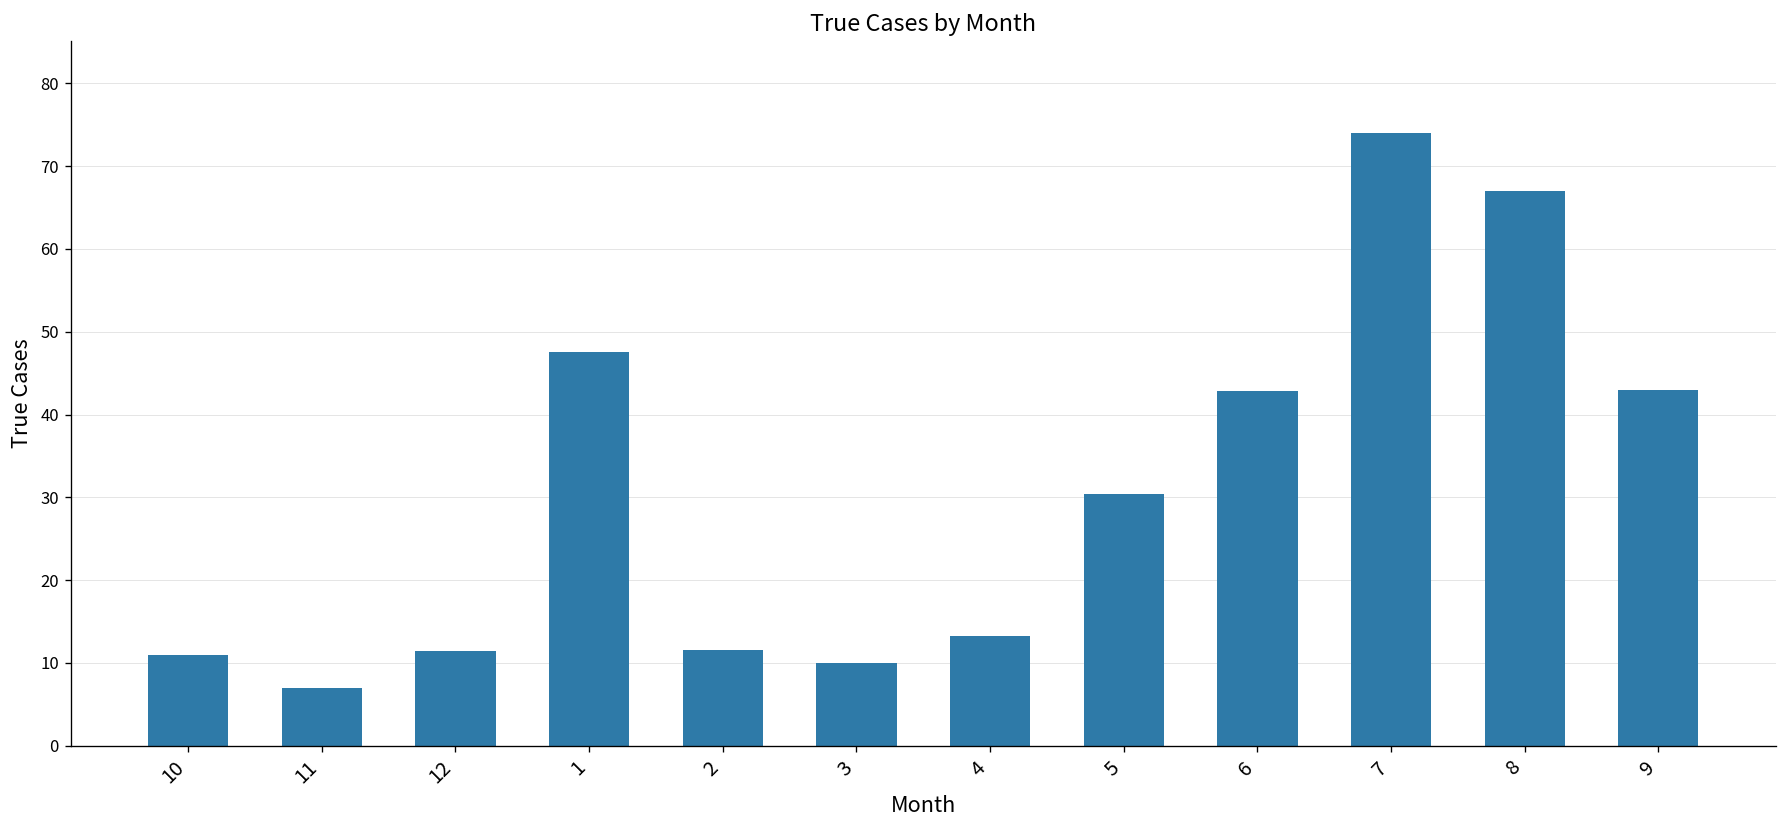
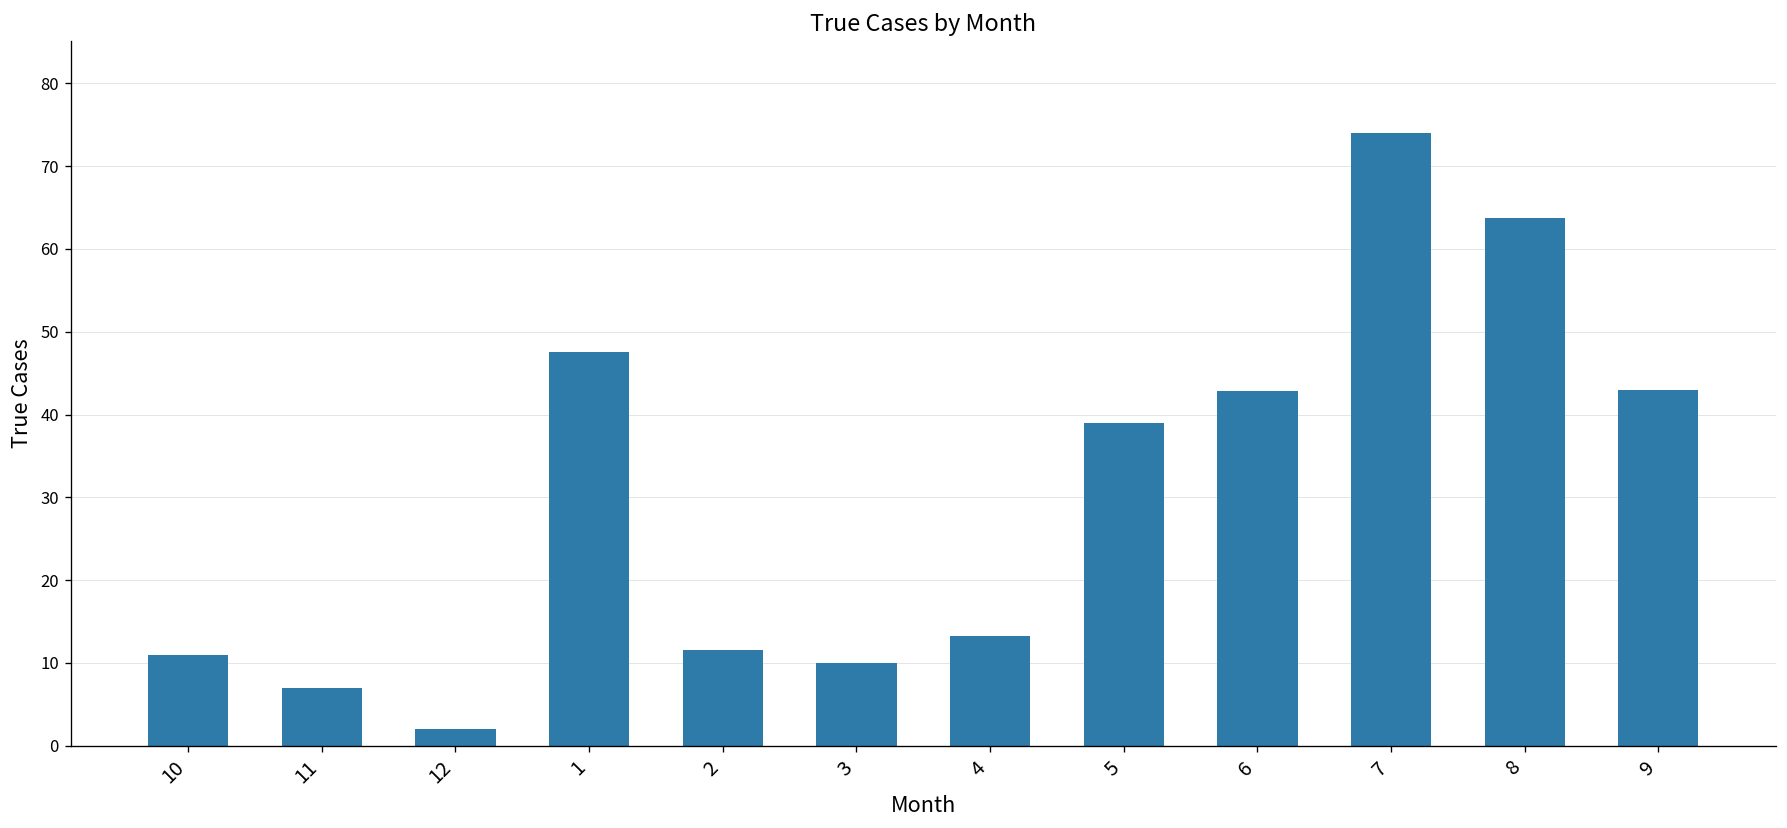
  {
    "10": 11,
    "11": 7,
-   "12": 11,
+   "12": 2,
    "1": 48,
    "2": 12,
    "3": 10,
    "4": 13,
-   "5": 30,
+   "5": 39,
    "6": 43,
    "7": 74,
-   "8": 67,
+   "8": 64,
    "9": 43
  }
